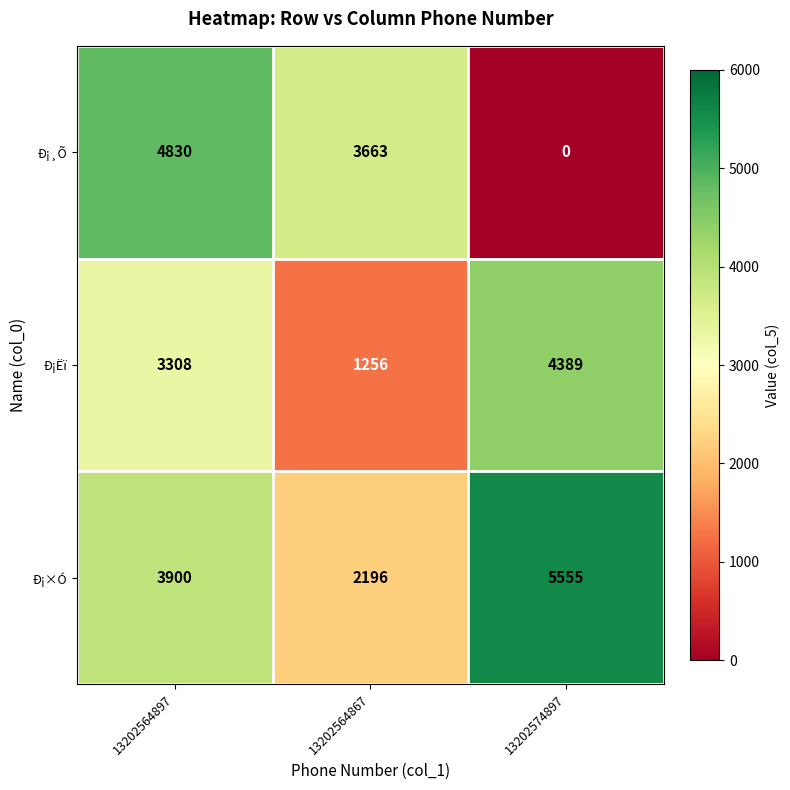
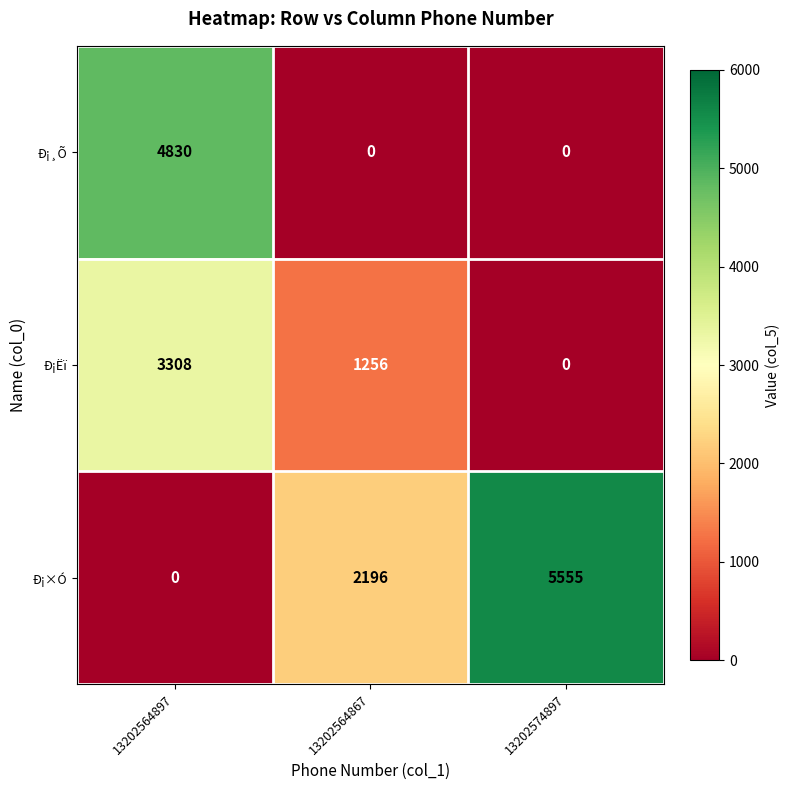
  {
    "Ð¡¸Õ": {
      "13202564897": 4830,
-     "13202564867": 3663,
+     "13202564867": 0,
      "13202574897": 0
    },
    "Ð¡Ëï": {
      "13202564897": 3308,
      "13202564867": 1256,
-     "13202574897": 4389
+     "13202574897": 0
    },
    "Ð¡×Ó": {
-     "13202564897": 3900,
+     "13202564897": 0,
      "13202564867": 2196,
      "13202574897": 5555
    }
  }
